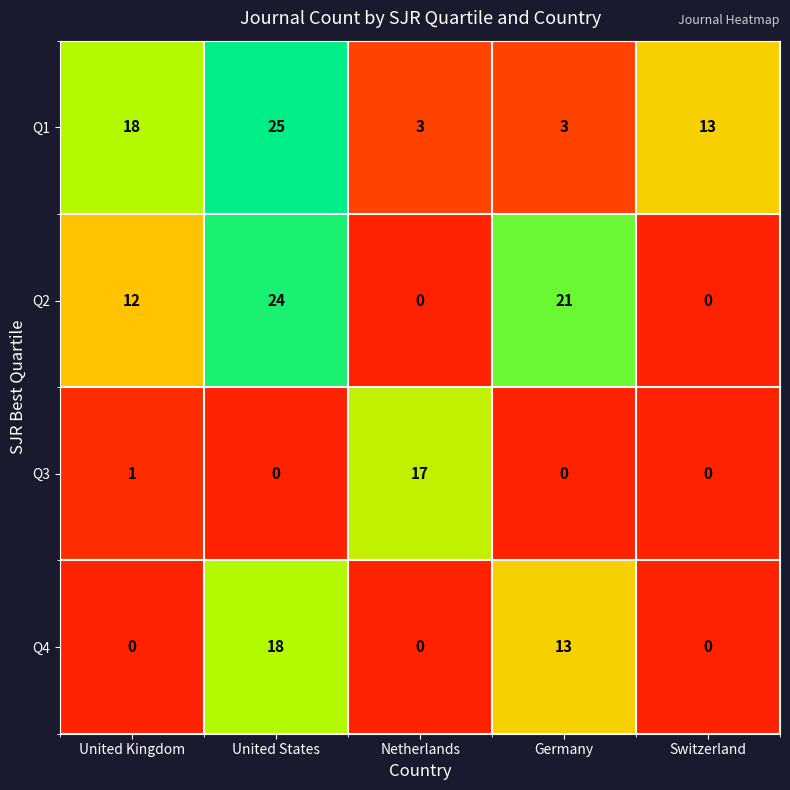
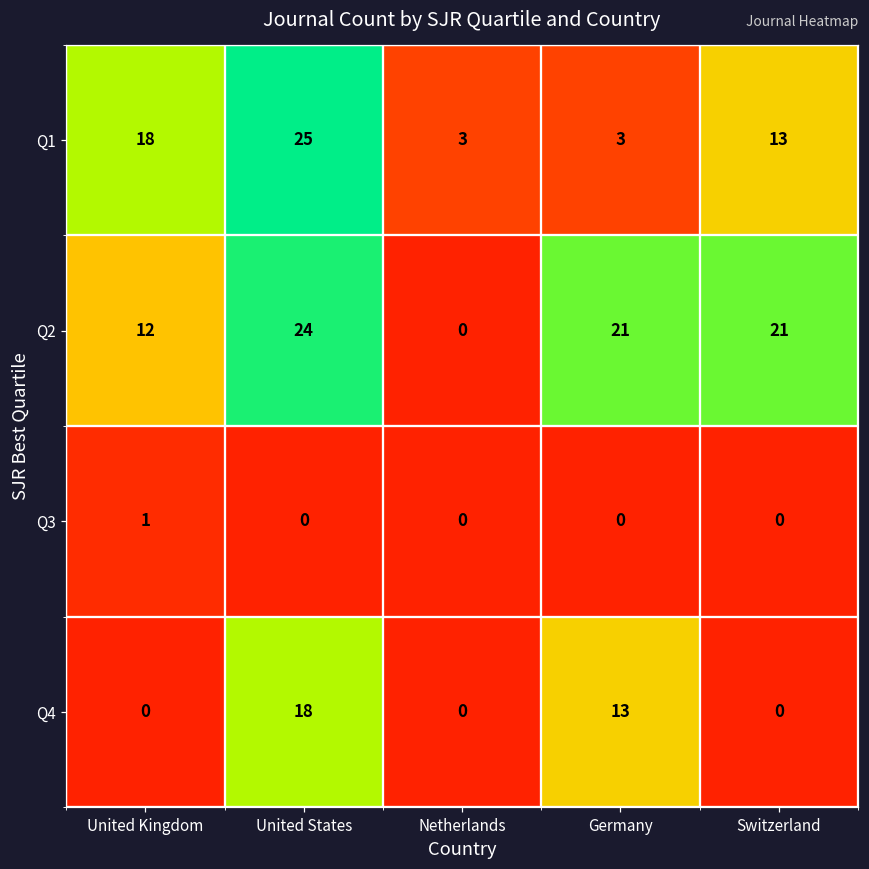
  {
    "Q1": {
      "United Kingdom": 18,
      "United States": 25,
      "Netherlands": 3,
      "Germany": 3,
      "Switzerland": 13
    },
    "Q2": {
      "United Kingdom": 12,
      "United States": 24,
      "Netherlands": 0,
      "Germany": 21,
-     "Switzerland": 0
+     "Switzerland": 21
    },
    "Q3": {
      "United Kingdom": 1,
      "United States": 0,
-     "Netherlands": 17,
+     "Netherlands": 0,
      "Germany": 0,
      "Switzerland": 0
    },
    "Q4": {
      "United Kingdom": 0,
      "United States": 18,
      "Netherlands": 0,
      "Germany": 13,
      "Switzerland": 0
    }
  }
